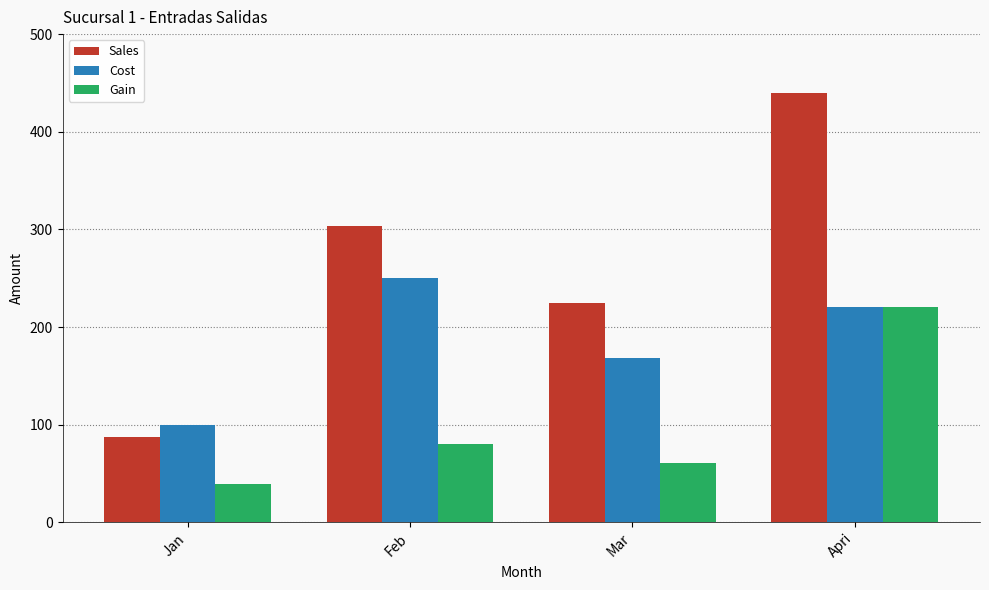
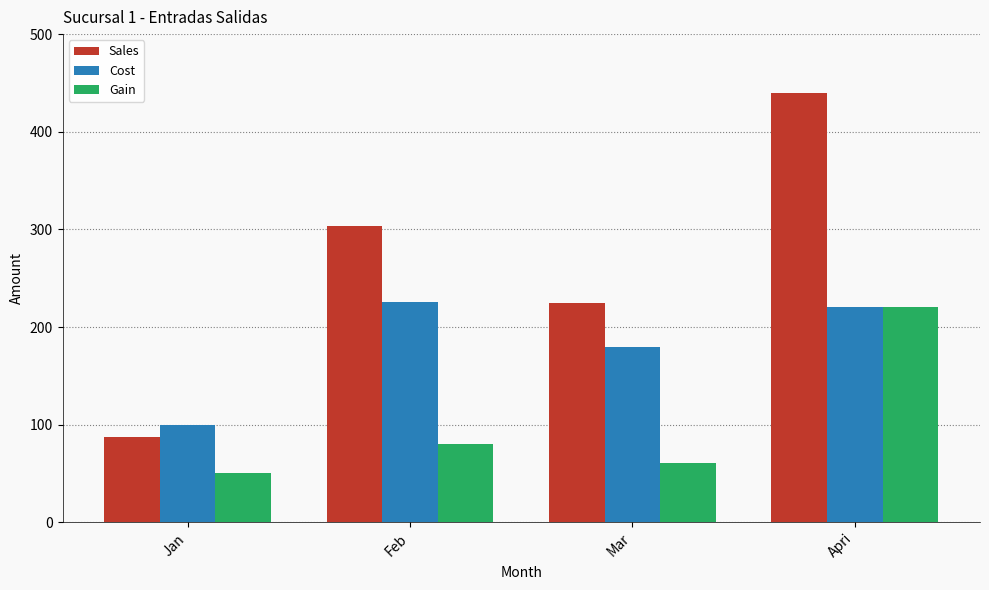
  {
    "Sales": {
      "Jan": 90,
      "Feb": 300,
      "Mar": 230,
      "Apri": 440
    },
    "Cost": {
      "Jan": 100,
-     "Feb": 250,
-     "Mar": 170,
+     "Feb": 230,
+     "Mar": 180,
      "Apri": 220
    },
    "Gain": {
-     "Jan": 40,
+     "Jan": 50,
      "Feb": 80,
      "Mar": 60,
      "Apri": 220
    }
  }
